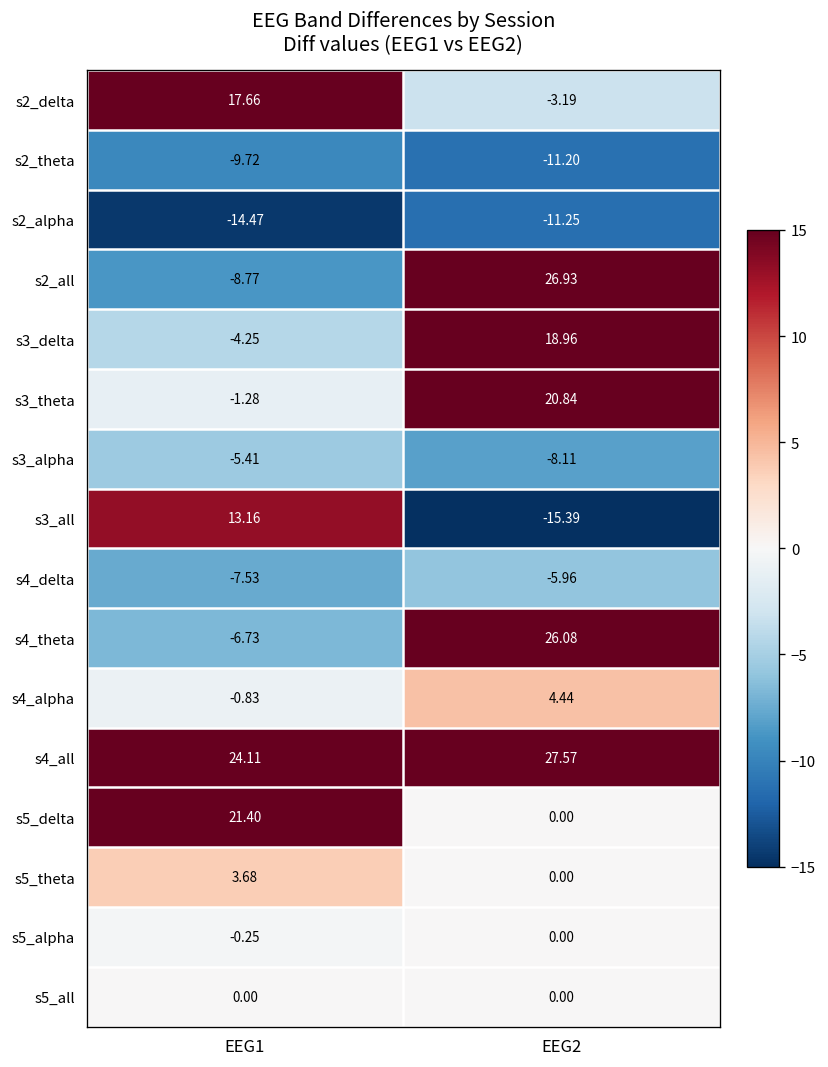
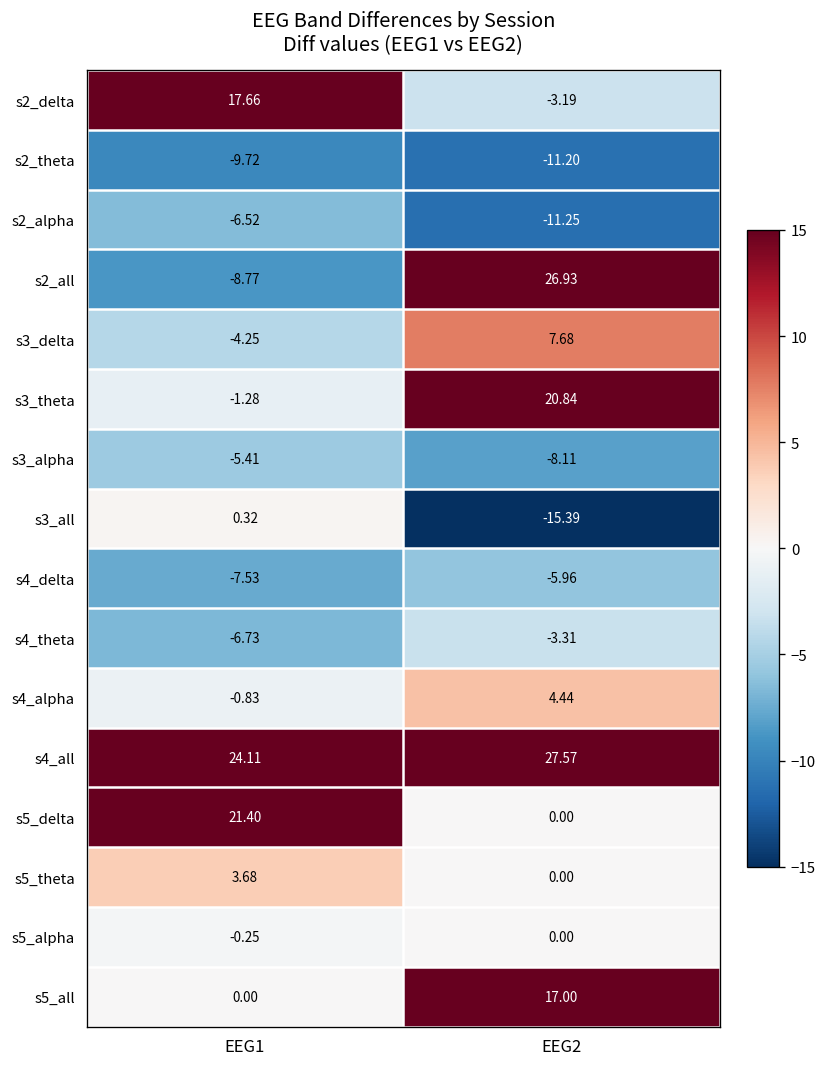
  {
    "s2_delta": {
      "EEG1": 17.66,
      "EEG2": -3.19
    },
    "s2_theta": {
      "EEG1": -9.72,
      "EEG2": -11.20
    },
    "s2_alpha": {
-     "EEG1": -14.47,
+     "EEG1": -6.52,
      "EEG2": -11.25
    },
    "s2_all": {
      "EEG1": -8.77,
      "EEG2": 26.93
    },
    "s3_delta": {
      "EEG1": -4.25,
-     "EEG2": 18.96
+     "EEG2": 7.68
    },
    "s3_theta": {
      "EEG1": -1.28,
      "EEG2": 20.84
    },
    "s3_alpha": {
      "EEG1": -5.41,
      "EEG2": -8.11
    },
    "s3_all": {
-     "EEG1": 13.16,
+     "EEG1": 0.32,
      "EEG2": -15.39
    },
    "s4_delta": {
      "EEG1": -7.53,
      "EEG2": -5.96
    },
    "s4_theta": {
      "EEG1": -6.73,
-     "EEG2": 26.08
+     "EEG2": -3.31
    },
    "s4_alpha": {
      "EEG1": -0.83,
      "EEG2": 4.44
    },
    "s4_all": {
      "EEG1": 24.11,
      "EEG2": 27.57
    },
    "s5_delta": {
      "EEG1": 21.40,
      "EEG2": 0.00
    },
    "s5_theta": {
      "EEG1": 3.68,
      "EEG2": 0.00
    },
    "s5_alpha": {
      "EEG1": -0.25,
      "EEG2": 0.00
    },
    "s5_all": {
      "EEG1": 0.00,
-     "EEG2": 0.00
+     "EEG2": 17.00
    }
  }
